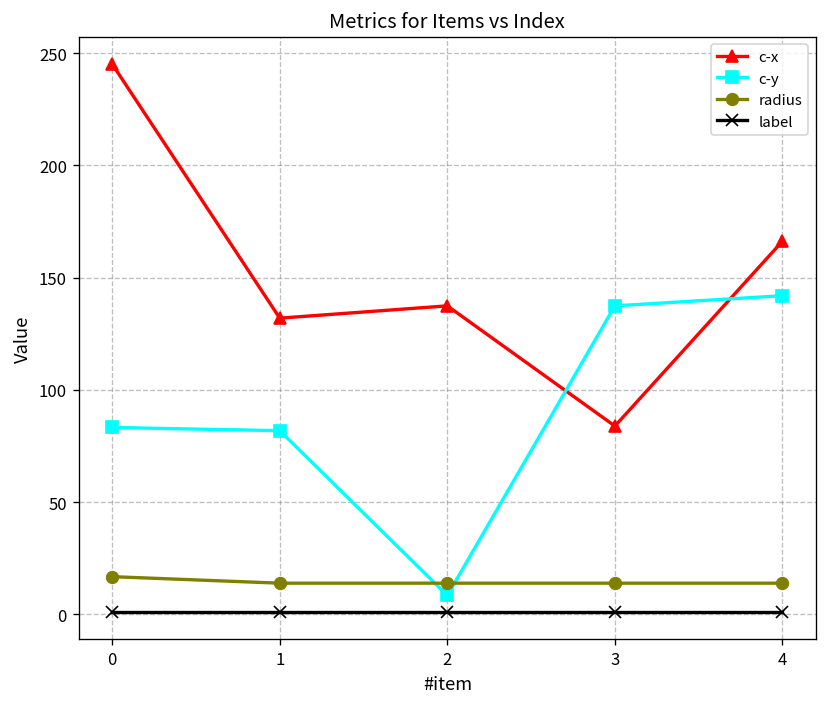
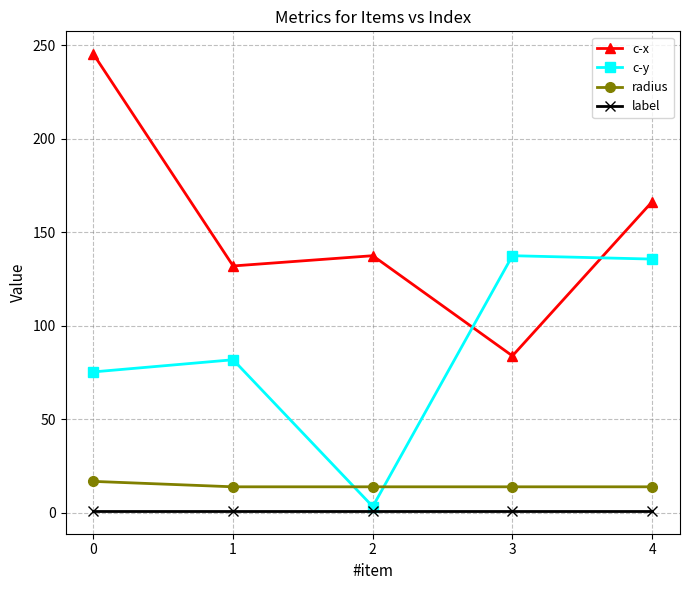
  {
    "c-x": {
      "0": 245,
      "1": 132,
      "2": 137,
      "3": 84,
      "4": 166
    },
    "c-y": {
-     "0": 83,
+     "0": 75,
      "1": 82,
-     "2": 8,
+     "2": 3,
      "3": 137,
-     "4": 142
+     "4": 136
    },
    "radius": {
      "0": 17,
      "1": 14,
      "2": 14,
      "3": 14,
      "4": 14
    },
    "label": {
      "0": 1,
      "1": 1,
      "2": 1,
      "3": 1,
      "4": 1
    }
  }
